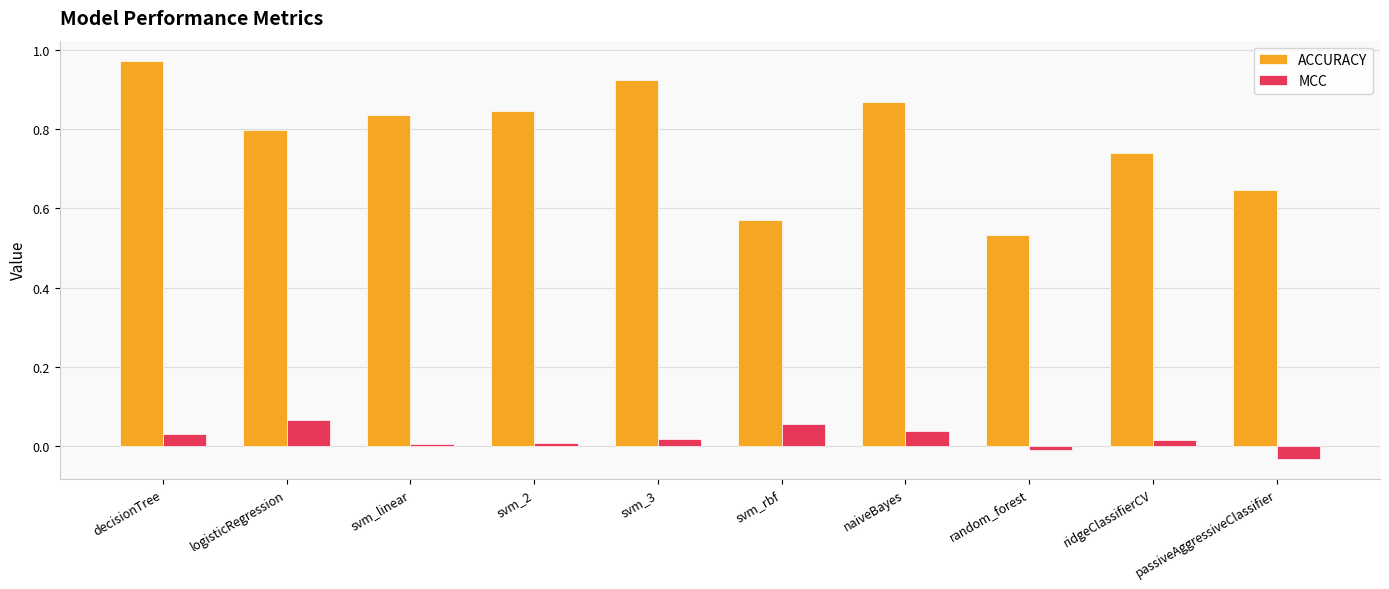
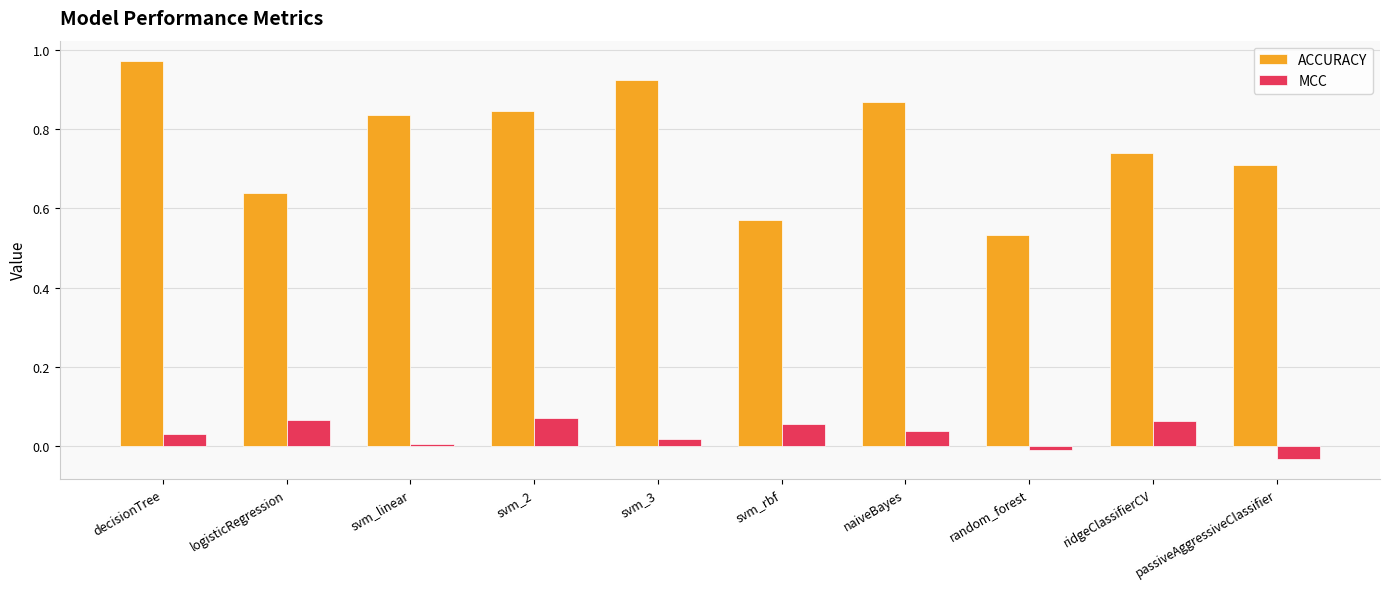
  {
    "ACCURACY": {
      "decisionTree": 0.97,
-     "logisticRegression": 0.80,
+     "logisticRegression": 0.64,
      "svm_linear": 0.84,
      "svm_2": 0.85,
      "svm_3": 0.92,
      "svm_rbf": 0.57,
      "naiveBayes": 0.87,
      "random_forest": 0.53,
      "ridgeClassifierCV": 0.74,
-     "passiveAggressiveClassifier": 0.65
+     "passiveAggressiveClassifier": 0.71
    },
    "MCC": {
      "decisionTree": 0.03,
      "logisticRegression": 0.07,
-     "svm_2": 0.01,
+     "svm_2": 0.07,
      "svm_3": 0.02,
      "svm_rbf": 0.06,
      "naiveBayes": 0.04,
      "random_forest": -0.01,
-     "ridgeClassifierCV": 0.02,
+     "ridgeClassifierCV": 0.07,
      "passiveAggressiveClassifier": -0.03
    }
  }
